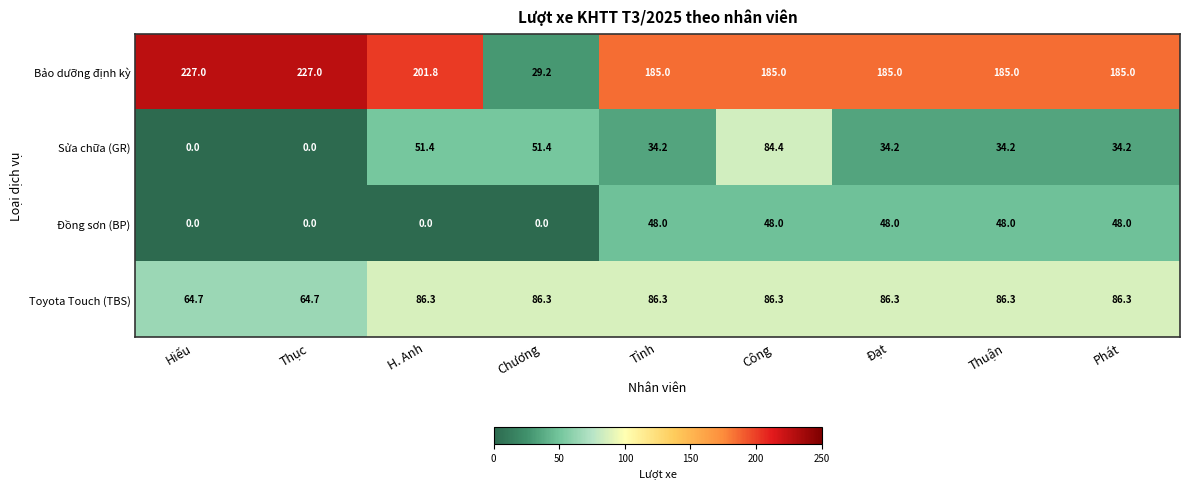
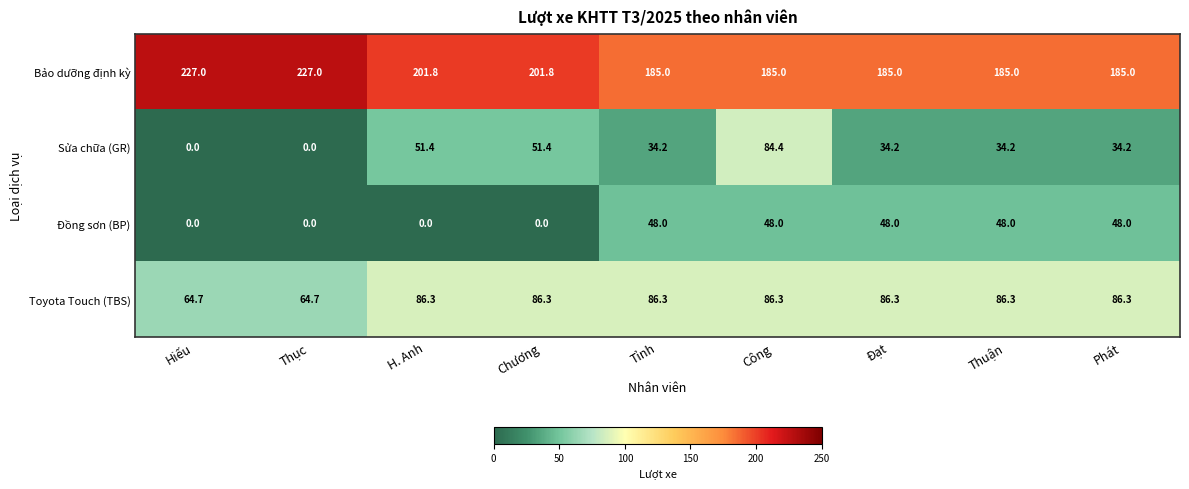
  {
    "Bảo dưỡng định kỳ": {
      "Hiếu": 227.0,
      "Thục": 227.0,
      "H. Anh": 201.8,
-     "Chương": 29.2,
+     "Chương": 201.8,
      "Tỉnh": 185.0,
      "Công": 185.0,
      "Đạt": 185.0,
      "Thuận": 185.0,
      "Phát": 185.0
    },
    "Sửa chữa (GR)": {
      "Hiếu": 0.0,
      "Thục": 0.0,
      "H. Anh": 51.4,
      "Chương": 51.4,
      "Tỉnh": 34.2,
      "Công": 84.4,
      "Đạt": 34.2,
      "Thuận": 34.2,
      "Phát": 34.2
    },
    "Đồng sơn (BP)": {
      "Hiếu": 0.0,
      "Thục": 0.0,
      "H. Anh": 0.0,
      "Chương": 0.0,
      "Tỉnh": 48.0,
      "Công": 48.0,
      "Đạt": 48.0,
      "Thuận": 48.0,
      "Phát": 48.0
    },
    "Toyota Touch (TBS)": {
      "Hiếu": 64.7,
      "Thục": 64.7,
      "H. Anh": 86.3,
      "Chương": 86.3,
      "Tỉnh": 86.3,
      "Công": 86.3,
      "Đạt": 86.3,
      "Thuận": 86.3,
      "Phát": 86.3
    }
  }
